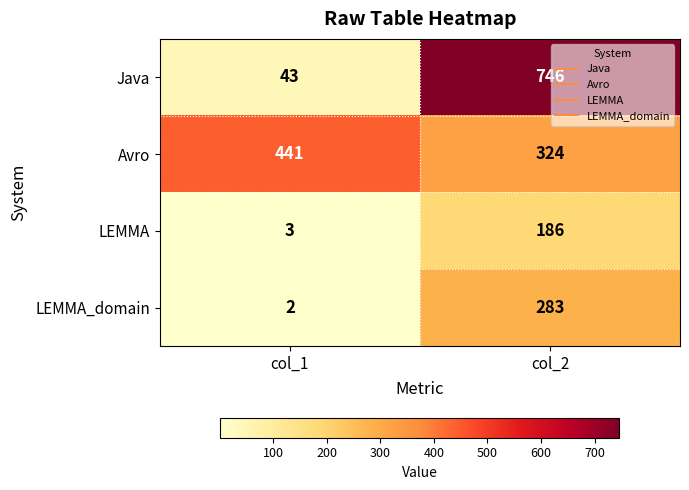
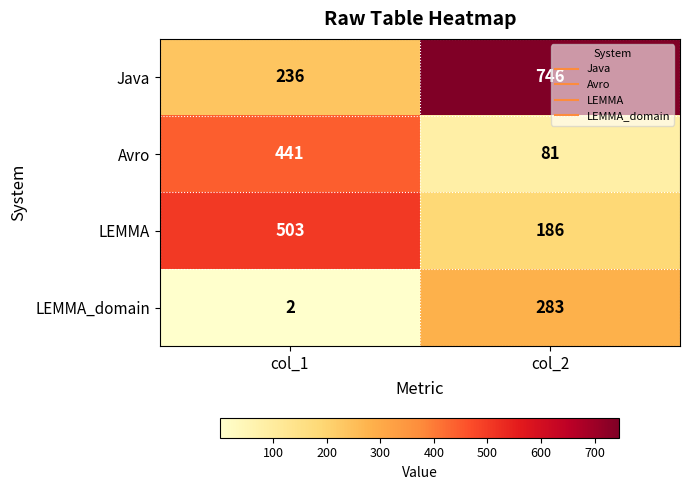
  {
    "Java": {
-     "col_1": 43
+     "col_1": 236
    },
    "Avro": {
      "col_1": 441,
-     "col_2": 324
+     "col_2": 81
    },
    "LEMMA": {
-     "col_1": 3,
+     "col_1": 503,
      "col_2": 186
    },
    "LEMMA_domain": {
      "col_1": 2,
      "col_2": 283
    }
  }
